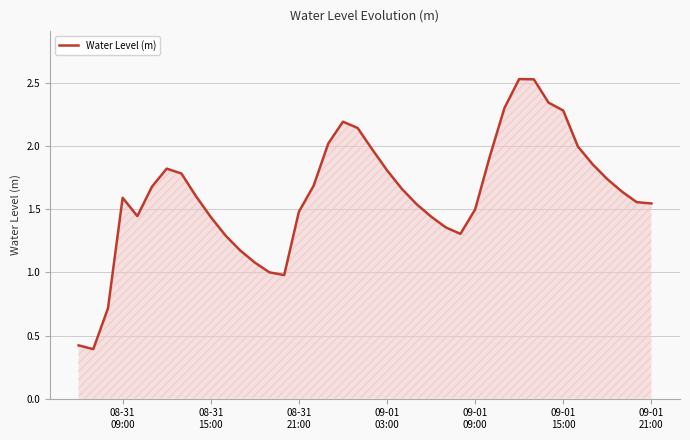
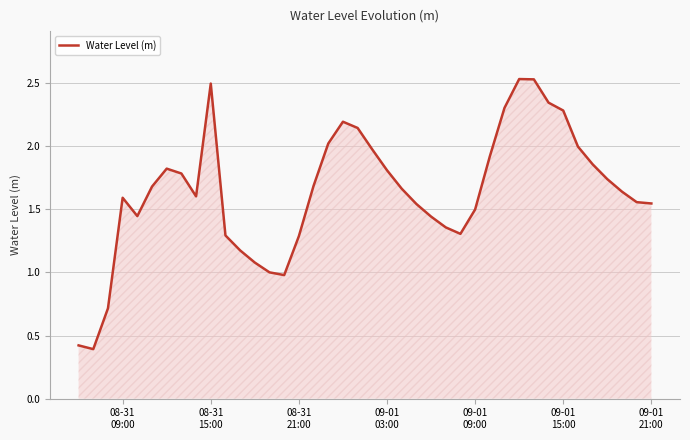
  {
    "08-31 09:00": 1.59,
-   "08-31 15:00": 1.44,
-   "08-31 21:00": 1.48,
+   "08-31 15:00": 2.50,
+   "08-31 21:00": 1.29,
    "09-01 03:00": 1.81,
    "09-01 09:00": 1.50,
    "09-01 15:00": 2.28,
    "09-01 21:00": 1.55
  }
